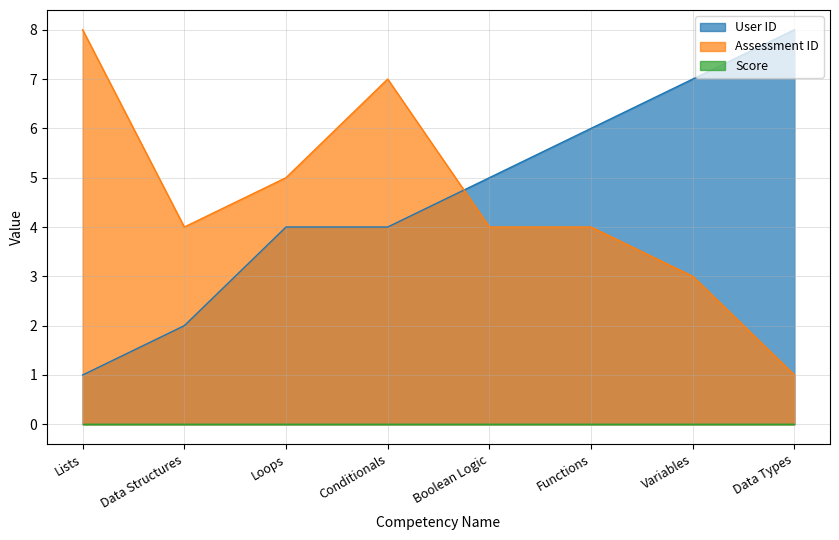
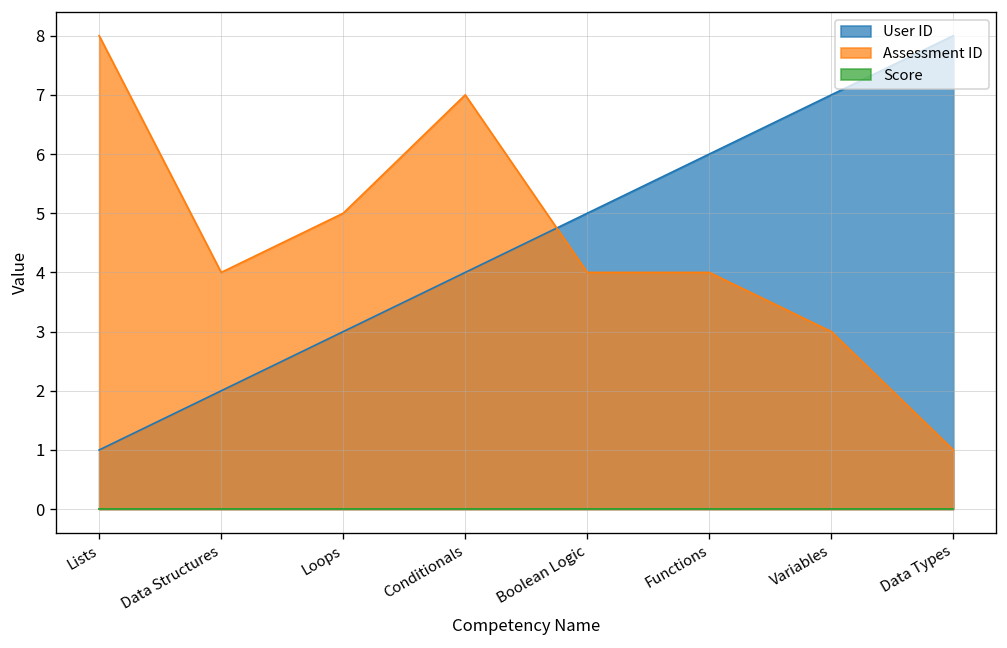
  {
    "User ID": {
      "Lists": 1,
      "Data Structures": 2,
-     "Loops": 4,
+     "Loops": 3,
      "Conditionals": 4,
      "Boolean Logic": 5,
      "Functions": 6,
      "Variables": 7
    },
    "Assessment ID": {
      "Lists": 8,
      "Data Structures": 4,
      "Loops": 5,
      "Conditionals": 7,
      "Boolean Logic": 4,
      "Functions": 4,
      "Variables": 3,
      "Data Types": 1
    },
    "Score": {
      "Lists": 0,
      "Data Structures": 0,
      "Loops": 0,
      "Conditionals": 0,
      "Boolean Logic": 0,
      "Functions": 0,
      "Variables": 0,
      "Data Types": 0
    }
  }
